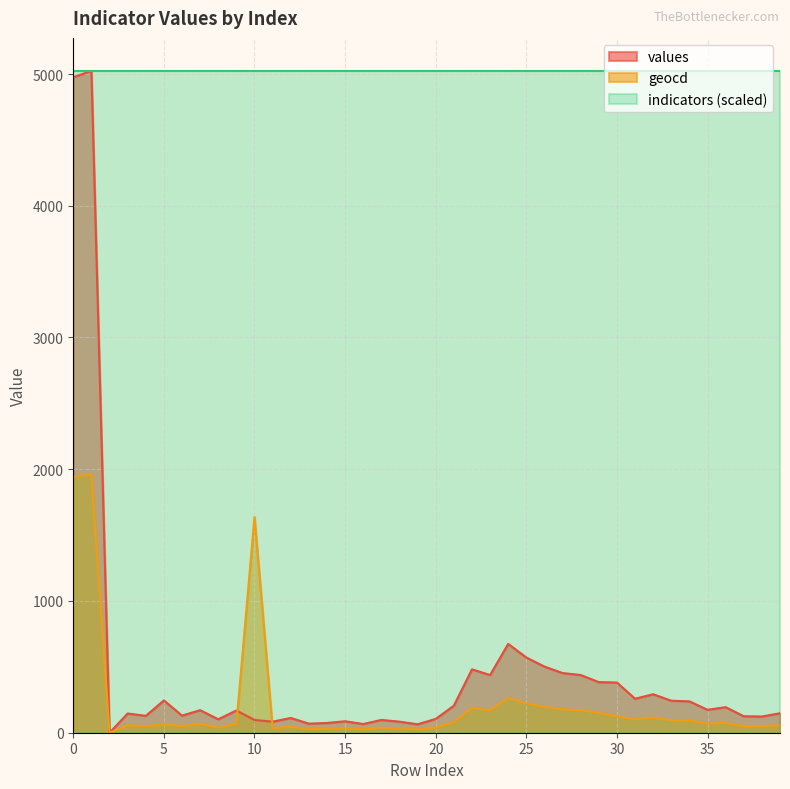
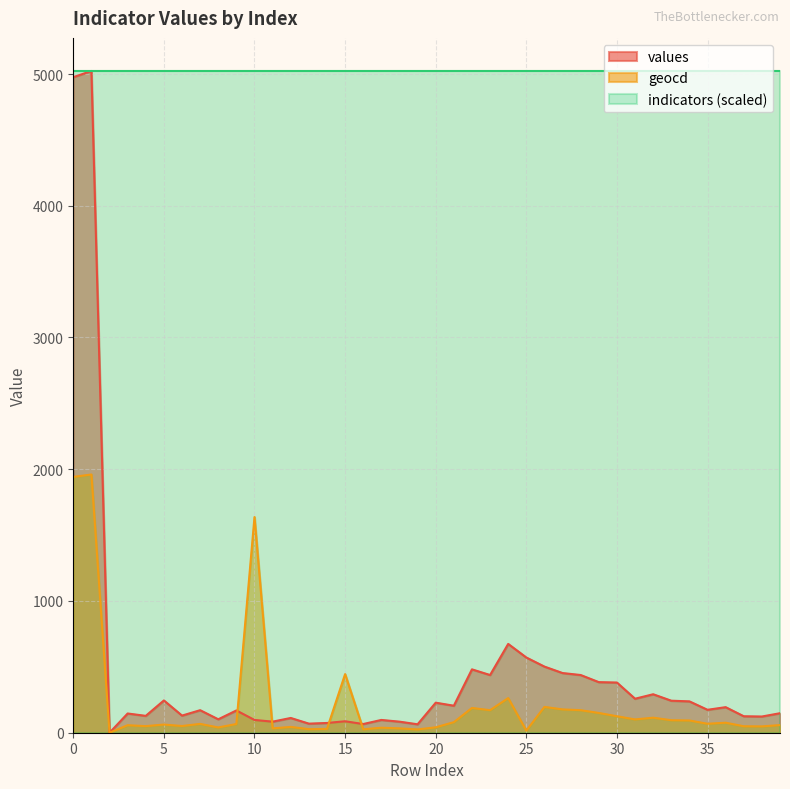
  {
    "values": {
      "0": 4980,
      "5": 250,
      "10": 100,
      "15": 90,
-     "20": 110,
+     "20": 230,
      "25": 570,
      "30": 380,
      "35": 170
    },
    "geocd": {
      "0": 1940,
      "5": 60,
      "10": 1640,
-     "15": 30,
+     "15": 450,
      "20": 40,
-     "25": 220,
+     "25": 20,
      "30": 130,
      "35": 70
    },
    "indicators (scaled)": {
      "0": 5020,
      "5": 5020,
      "10": 5020,
      "15": 5020,
      "20": 5020,
      "25": 5020
    }
  }
